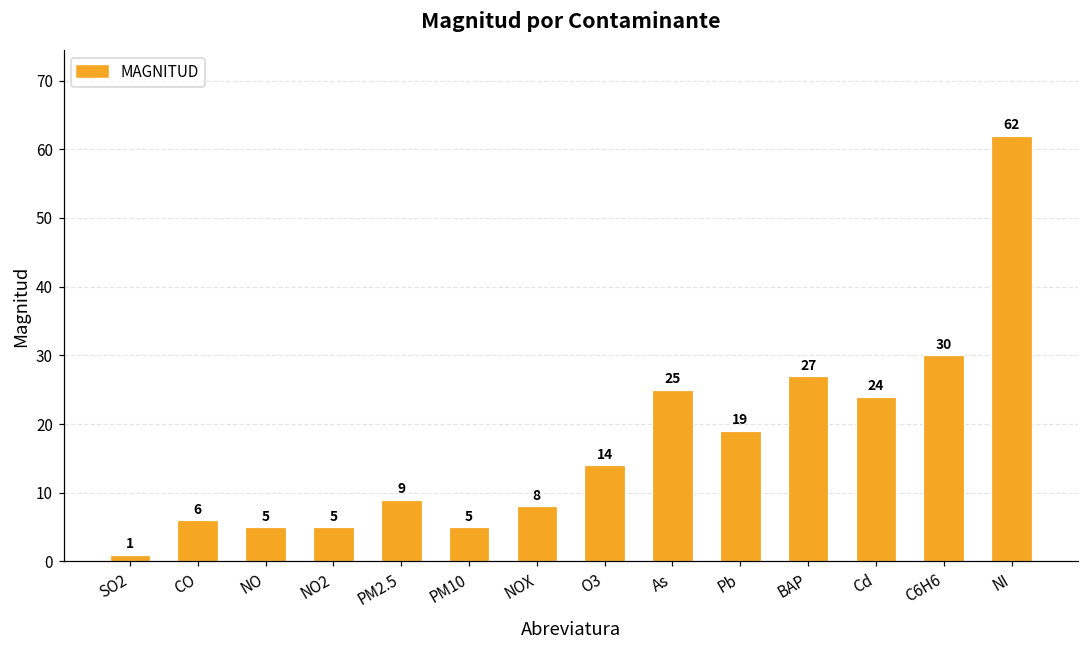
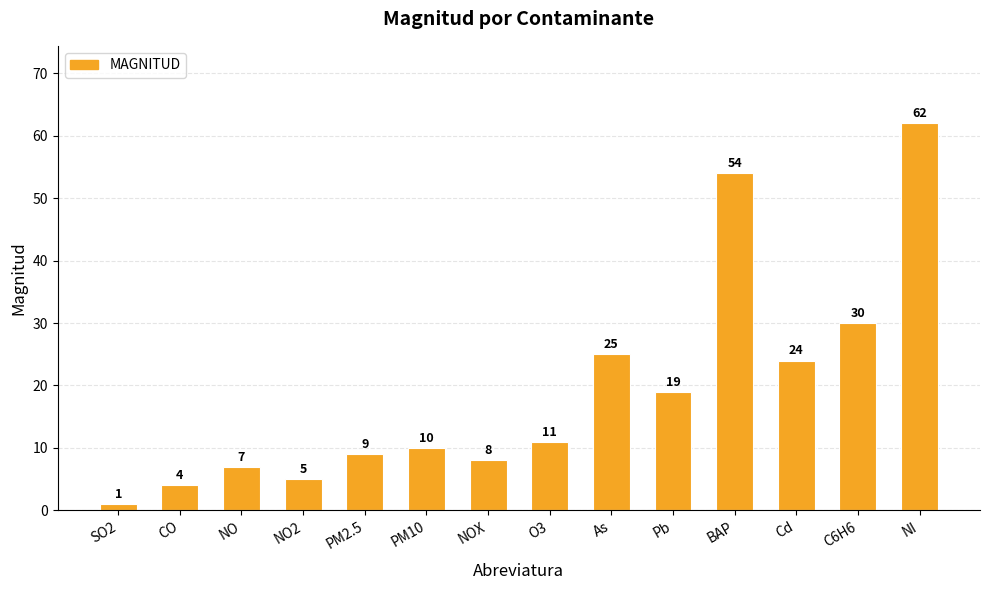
  {
    "SO2": 1,
-   "CO": 6,
-   "NO": 5,
+   "CO": 4,
+   "NO": 7,
    "NO2": 5,
    "PM2.5": 9,
-   "PM10": 5,
+   "PM10": 10,
    "NOX": 8,
-   "O3": 14,
+   "O3": 11,
    "As": 25,
    "Pb": 19,
-   "BAP": 27,
+   "BAP": 54,
    "Cd": 24,
    "C6H6": 30,
    "NI": 62
  }
